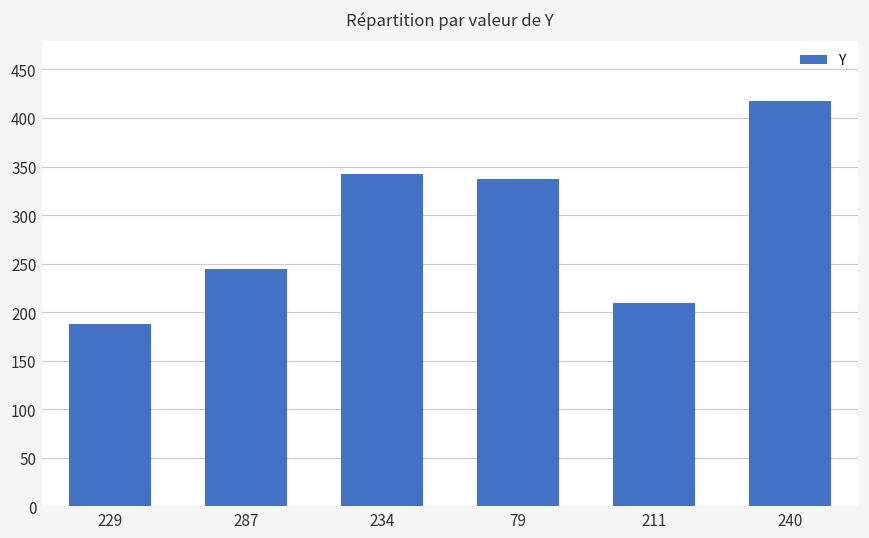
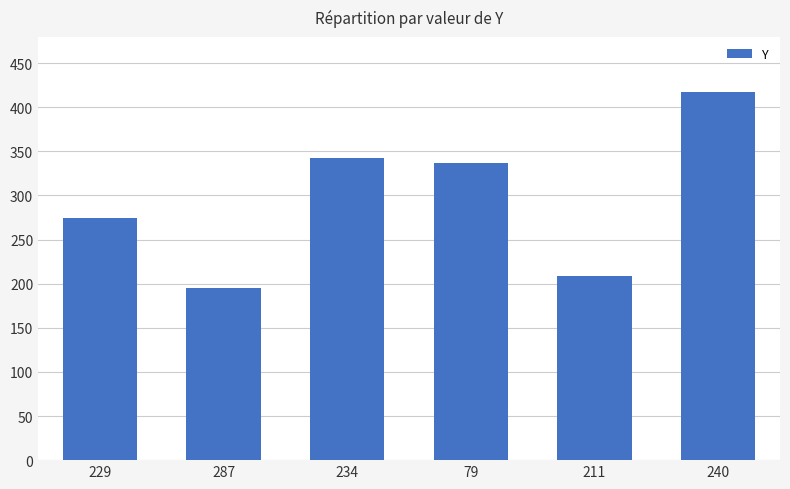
  {
-   "229": 190,
-   "287": 240,
+   "229": 270,
+   "287": 200,
    "234": 340,
    "79": 340,
    "211": 210,
    "240": 420
  }
